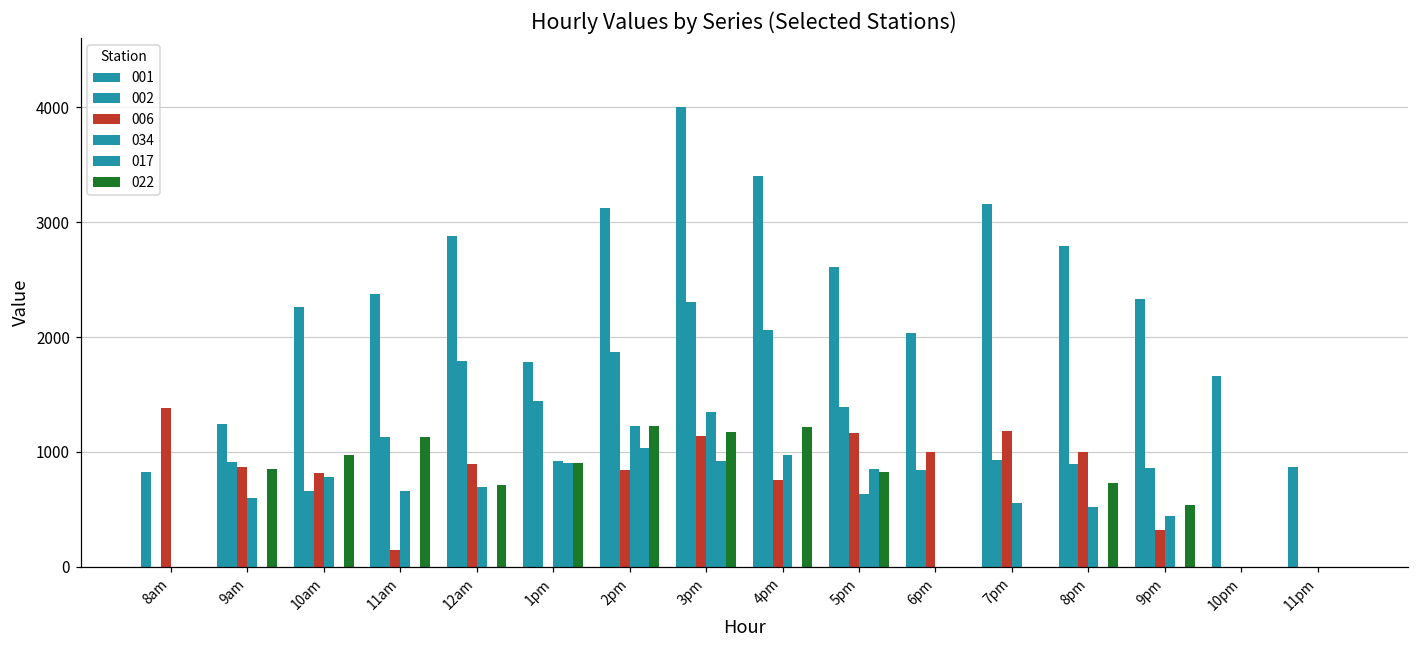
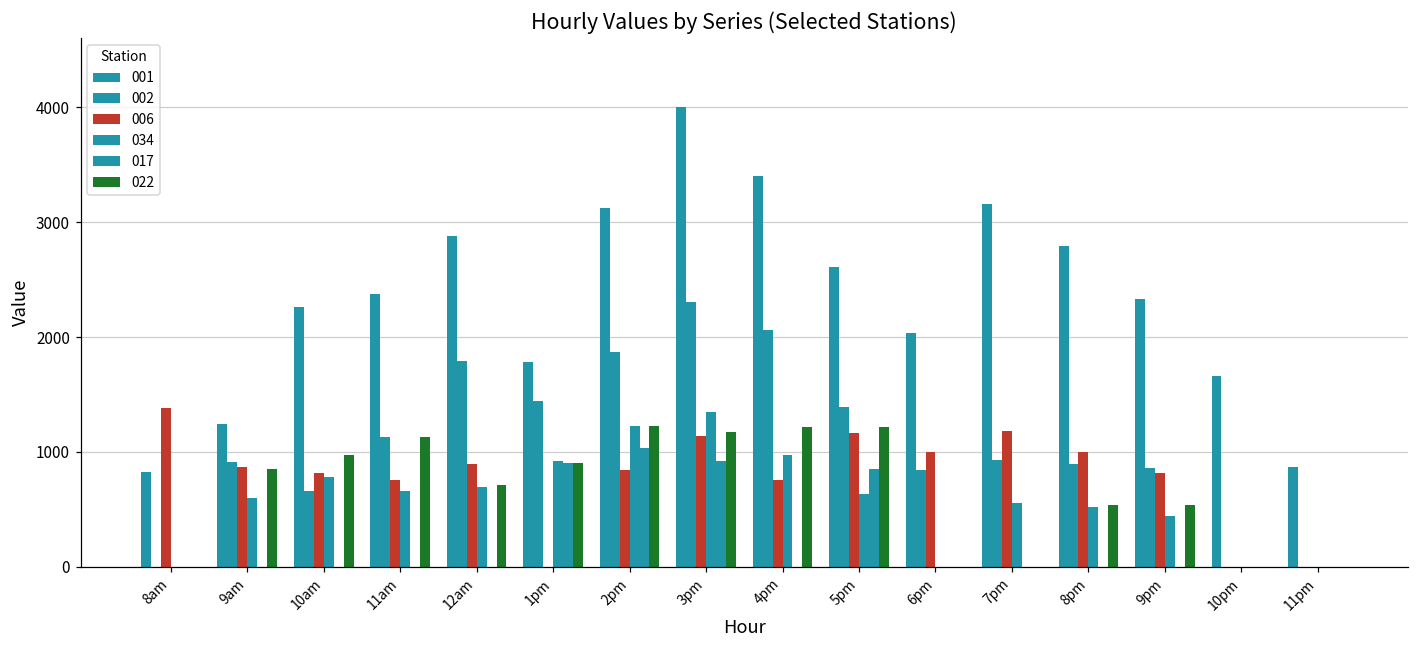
  {
    "006": {
      "8am": 1380,
      "9am": 870,
      "10am": 820,
-     "11am": 150,
+     "11am": 760,
      "12am": 890,
      "1pm": 0,
      "2pm": 840,
      "3pm": 1140,
      "4pm": 760,
      "5pm": 1170,
      "6pm": 1000,
      "7pm": 1180,
      "8pm": 1000,
-     "9pm": 320,
+     "9pm": 820,
      "10pm": 0,
      "11pm": 0
    },
    "022": {
      "8am": 0,
      "9am": 850,
      "10am": 970,
      "11am": 1130,
      "12am": 710,
      "1pm": 900,
      "2pm": 1220,
      "3pm": 1180,
      "4pm": 1220,
-     "5pm": 830,
+     "5pm": 1220,
      "6pm": 0,
      "7pm": 0,
-     "8pm": 730,
+     "8pm": 540,
      "9pm": 540,
      "10pm": 0,
      "11pm": 0
    }
  }
